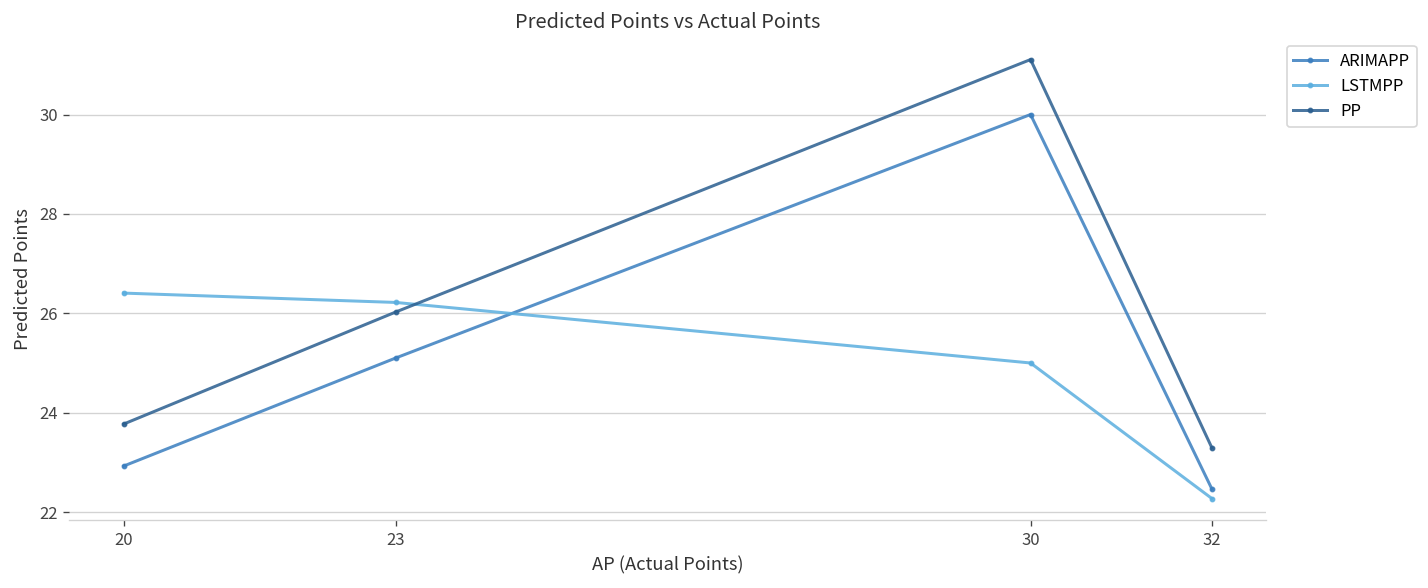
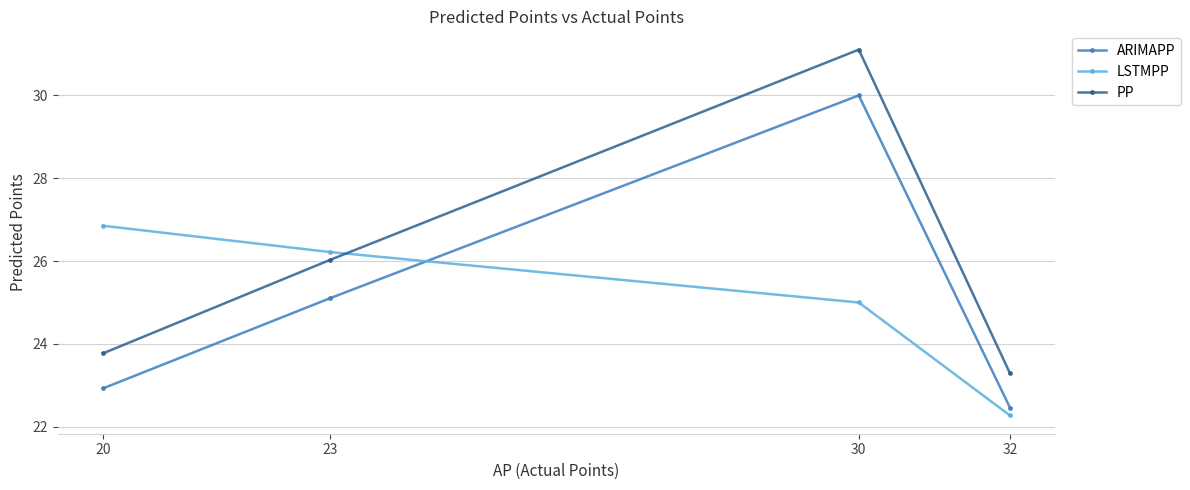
  {
    "LSTMPP": {
-     "20": 26.4,
+     "20": 26.9,
      "23": 26.2,
      "30": 25.0,
      "32": 22.3
    }
  }
